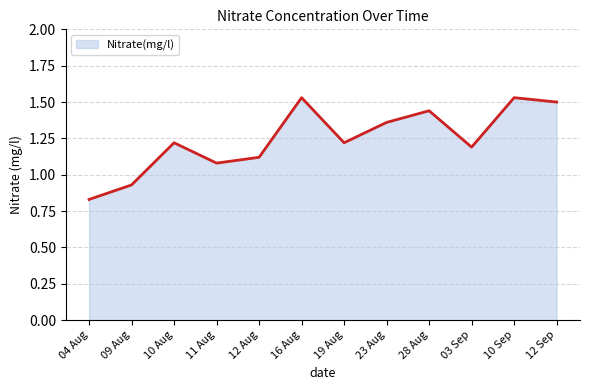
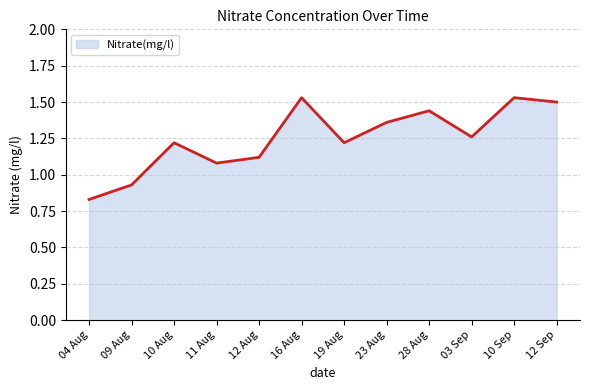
  {
    "04 Aug": 0.83,
    "09 Aug": 0.93,
    "10 Aug": 1.22,
    "11 Aug": 1.08,
    "12 Aug": 1.12,
    "16 Aug": 1.53,
    "19 Aug": 1.22,
    "23 Aug": 1.36,
    "28 Aug": 1.44,
-   "03 Sep": 1.19,
+   "03 Sep": 1.26,
    "10 Sep": 1.53,
    "12 Sep": 1.50
  }
